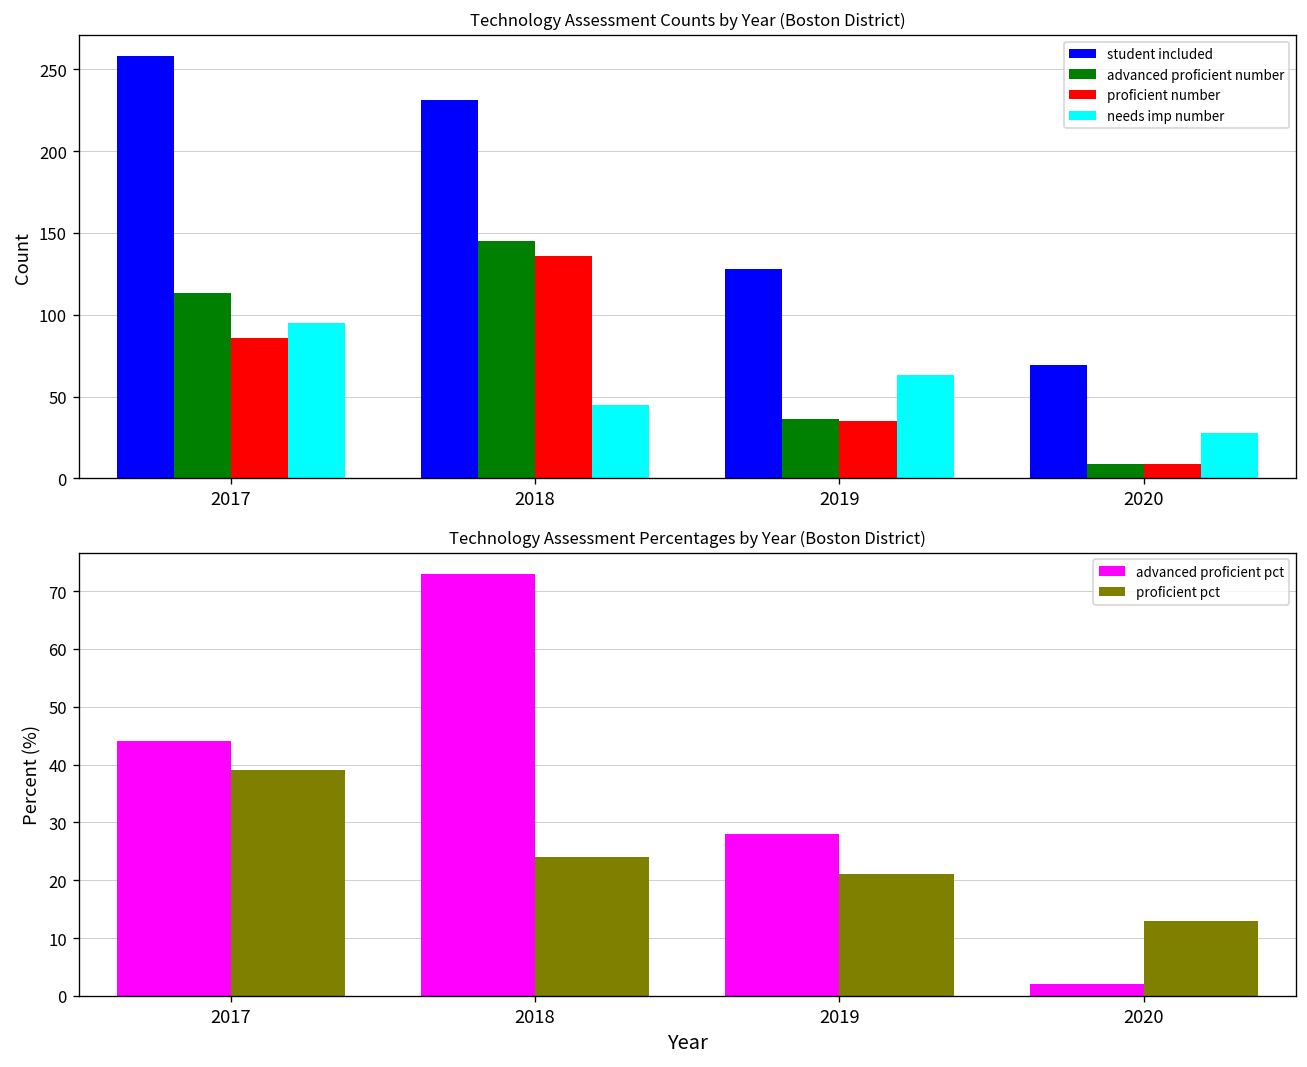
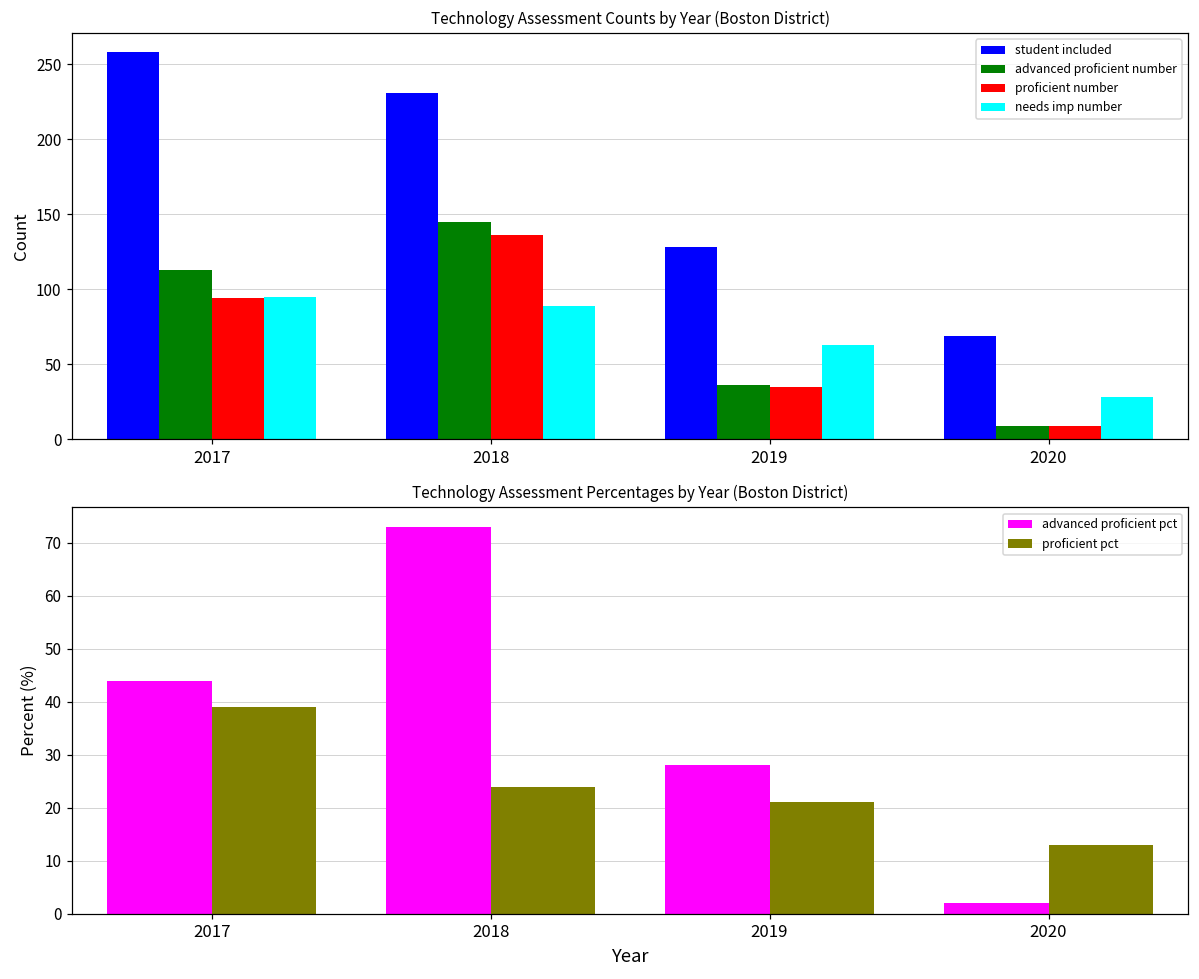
  {
    "Technology Assessment Counts by Year (Boston District)": {
      "student included": {
        "2017": 258,
        "2018": 231,
        "2019": 128,
        "2020": 69
      },
      "advanced proficient number": {
        "2017": 113,
        "2018": 145,
        "2019": 36,
        "2020": 9
      },
      "proficient number": {
-       "2017": 86,
+       "2017": 94,
        "2018": 136,
        "2019": 35,
        "2020": 9
      },
      "needs imp number": {
        "2017": 95,
-       "2018": 45,
+       "2018": 89,
        "2019": 63,
        "2020": 28
      }
    },
    "Technology Assessment Percentages by Year (Boston District)": {
      "advanced proficient pct": {
        "2017": 44,
        "2018": 73,
        "2019": 28,
        "2020": 2
      },
      "proficient pct": {
        "2017": 39,
        "2018": 24,
        "2019": 21,
        "2020": 13
      }
    }
  }
